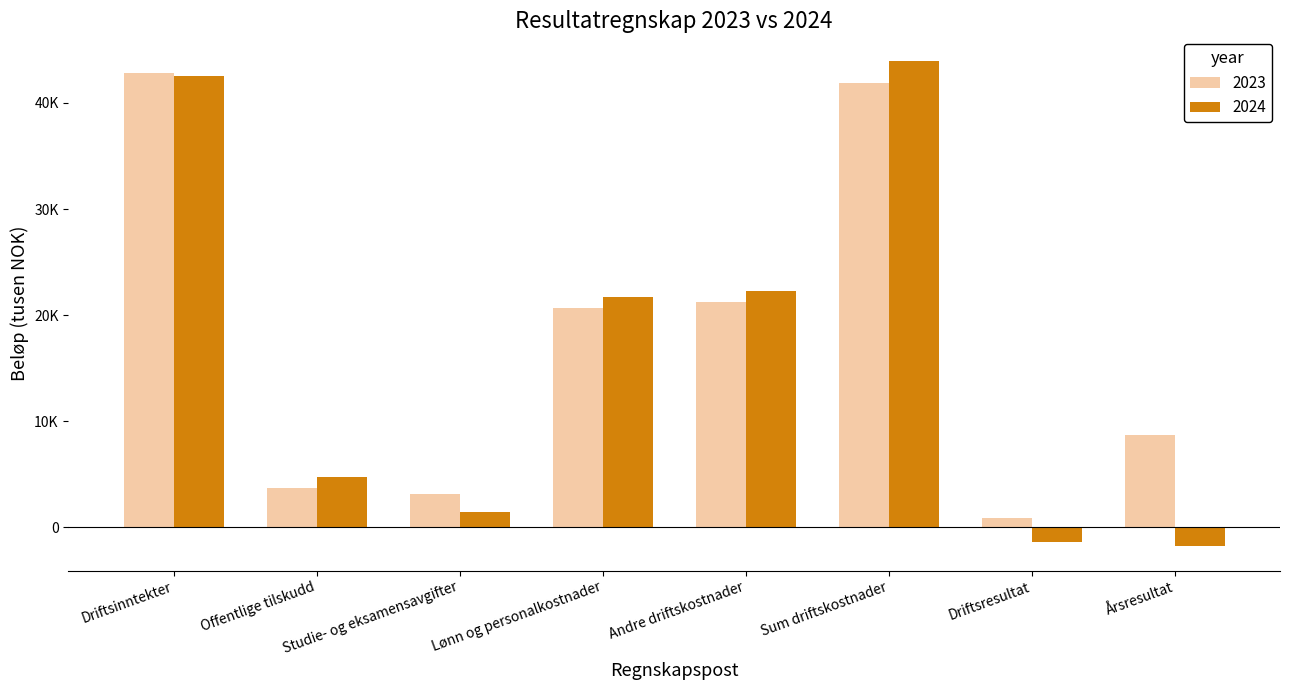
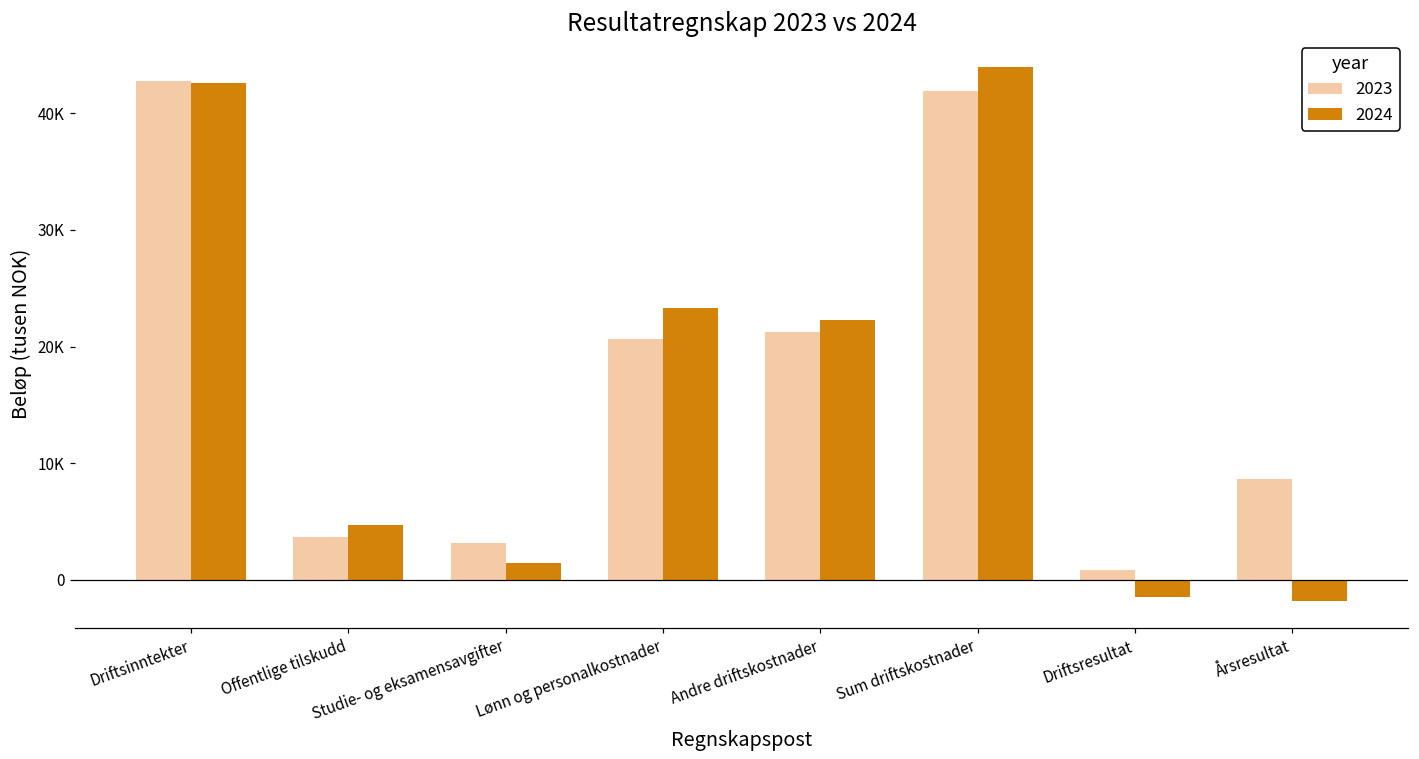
  {
    "2023": {
      "Driftsinntekter": 42800,
      "Offentlige tilskudd": 3700,
      "Studie- og eksamensavgifter": 3200,
      "Lønn og personalkostnader": 20600,
      "Andre driftskostnader": 21200,
      "Sum driftskostnader": 41900,
      "Driftsresultat": 900,
      "Årsresultat": 8700
    },
    "2024": {
      "Driftsinntekter": 42600,
      "Offentlige tilskudd": 4700,
      "Studie- og eksamensavgifter": 1500,
-     "Lønn og personalkostnader": 21700,
+     "Lønn og personalkostnader": 23300,
      "Andre driftskostnader": 22300,
      "Sum driftskostnader": 44000,
      "Driftsresultat": -1400,
      "Årsresultat": -1800
    }
  }
